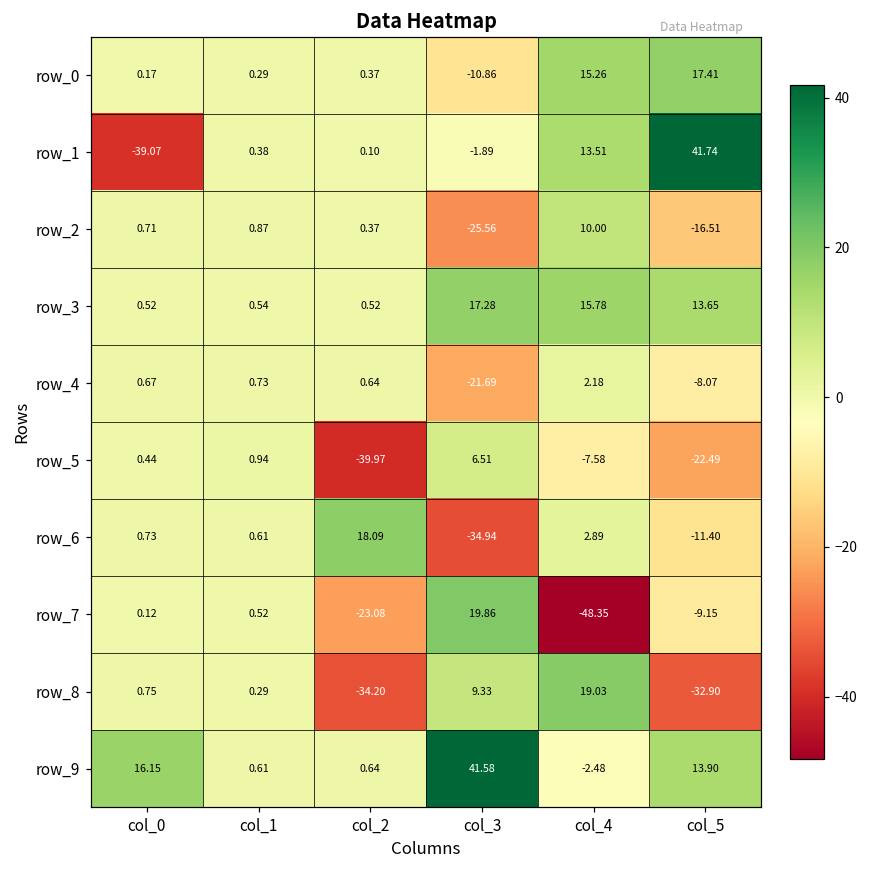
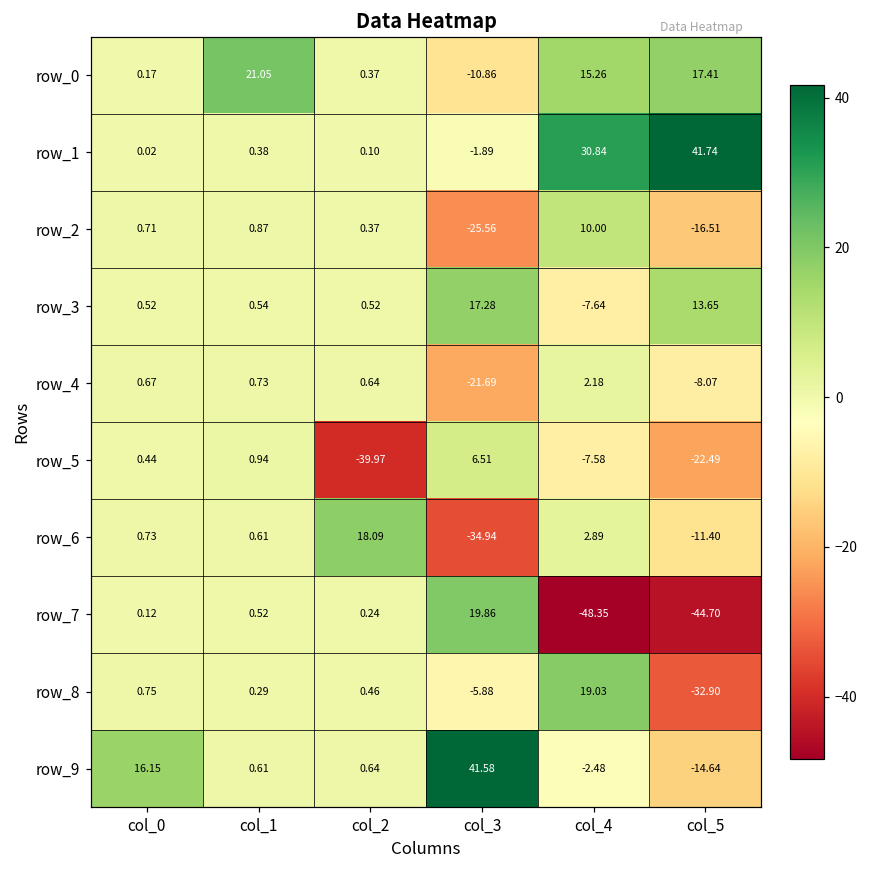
  {
    "row_0": {
      "col_0": 0.17,
-     "col_1": 0.29,
+     "col_1": 21.05,
      "col_2": 0.37,
      "col_3": -10.86,
      "col_4": 15.26,
      "col_5": 17.41
    },
    "row_1": {
-     "col_0": -39.07,
+     "col_0": 0.02,
      "col_1": 0.38,
      "col_2": 0.10,
      "col_3": -1.89,
-     "col_4": 13.51,
+     "col_4": 30.84,
      "col_5": 41.74
    },
    "row_2": {
      "col_0": 0.71,
      "col_1": 0.87,
      "col_2": 0.37,
      "col_3": -25.56,
      "col_4": 10.00,
      "col_5": -16.51
    },
    "row_3": {
      "col_0": 0.52,
      "col_1": 0.54,
      "col_2": 0.52,
      "col_3": 17.28,
-     "col_4": 15.78,
+     "col_4": -7.64,
      "col_5": 13.65
    },
    "row_4": {
      "col_0": 0.67,
      "col_1": 0.73,
      "col_2": 0.64,
      "col_3": -21.69,
      "col_4": 2.18,
      "col_5": -8.07
    },
    "row_5": {
      "col_0": 0.44,
      "col_1": 0.94,
      "col_2": -39.97,
      "col_3": 6.51,
      "col_4": -7.58,
      "col_5": -22.49
    },
    "row_6": {
      "col_0": 0.73,
      "col_1": 0.61,
      "col_2": 18.09,
      "col_3": -34.94,
      "col_4": 2.89,
      "col_5": -11.40
    },
    "row_7": {
      "col_0": 0.12,
      "col_1": 0.52,
-     "col_2": -23.08,
+     "col_2": 0.24,
      "col_3": 19.86,
      "col_4": -48.35,
-     "col_5": -9.15
+     "col_5": -44.70
    },
    "row_8": {
      "col_0": 0.75,
      "col_1": 0.29,
-     "col_2": -34.20,
-     "col_3": 9.33,
+     "col_2": 0.46,
+     "col_3": -5.88,
      "col_4": 19.03,
      "col_5": -32.90
    },
    "row_9": {
      "col_0": 16.15,
      "col_1": 0.61,
      "col_2": 0.64,
      "col_3": 41.58,
      "col_4": -2.48,
-     "col_5": 13.90
+     "col_5": -14.64
    }
  }
